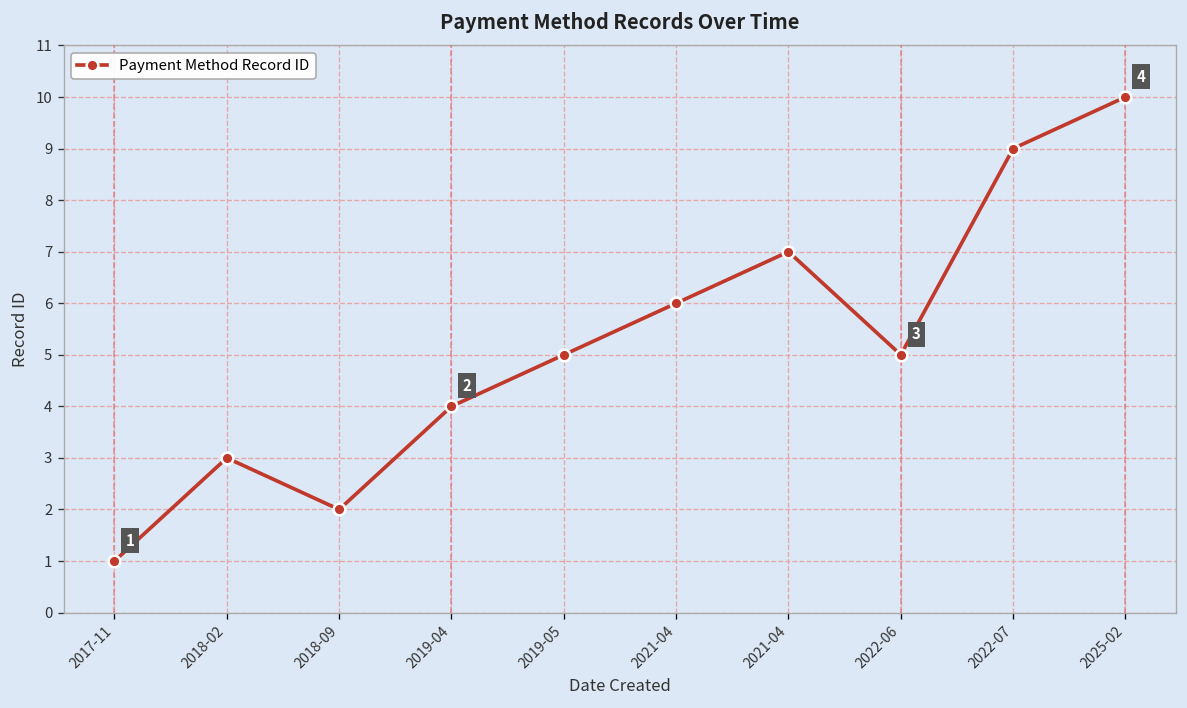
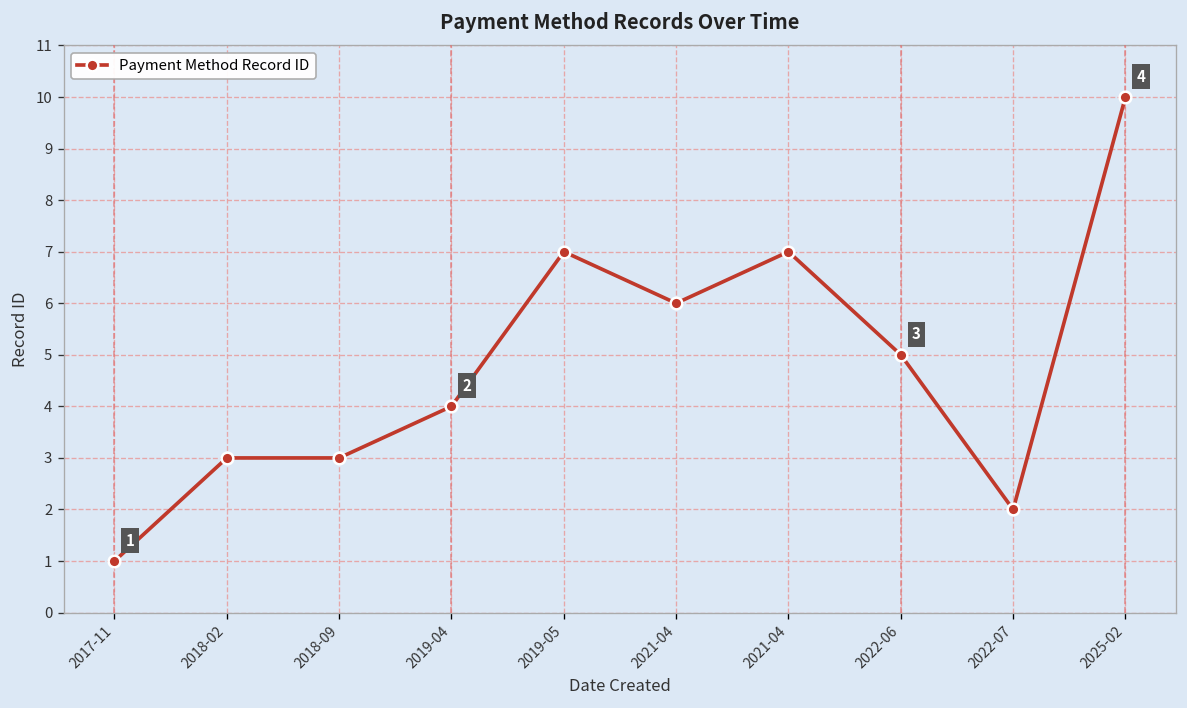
  {
    "2018-02": 3,
-   "2018-09": 2,
-   "2019-05": 5,
-   "2022-07": 9
+   "2018-09": 3,
+   "2019-05": 7,
+   "2022-07": 2
  }
